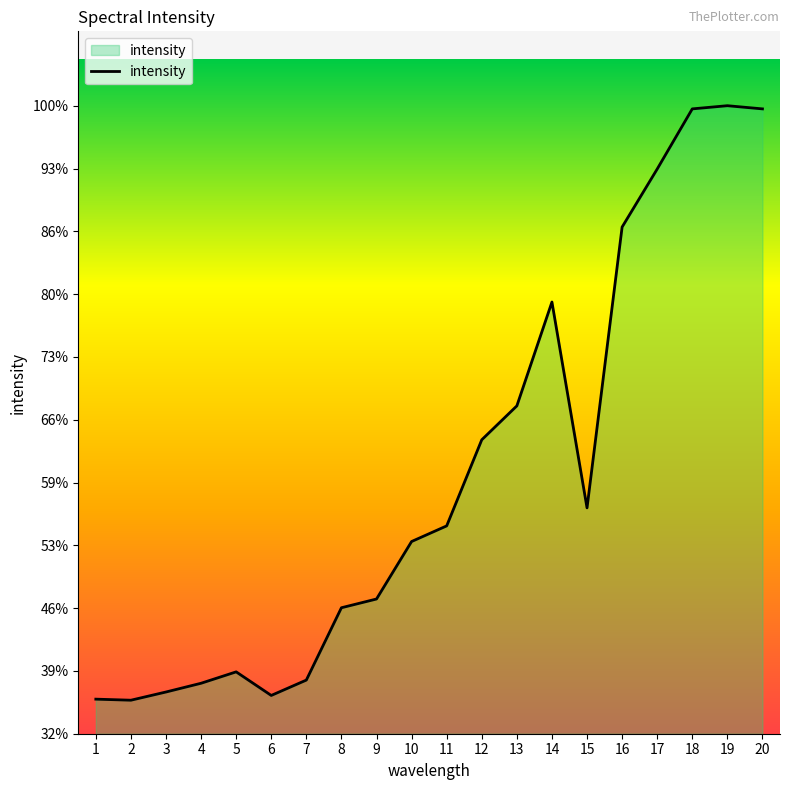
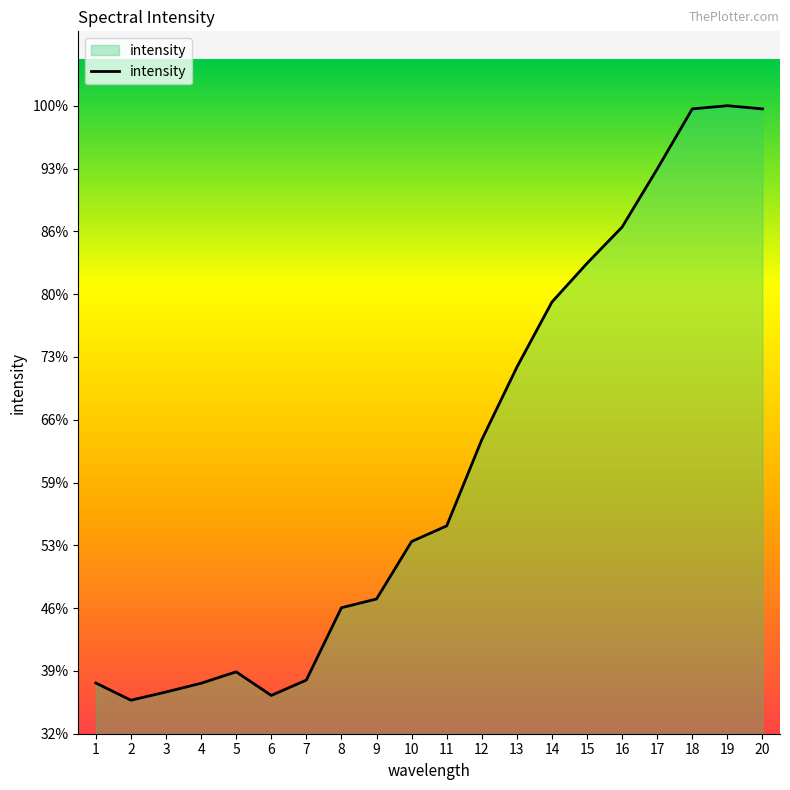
  {
-   "1": "36%",
+   "1": "38%",
    "2": "36%",
    "3": "37%",
    "4": "38%",
    "5": "39%",
    "6": "37%",
    "7": "38%",
    "8": "46%",
    "9": "47%",
    "10": "53%",
    "11": "55%",
    "12": "64%",
-   "13": "68%",
+   "13": "72%",
    "14": "79%",
-   "15": "57%",
+   "15": "83%",
    "16": "87%",
    "17": "93%",
    "18": "100%",
    "19": "100%",
    "20": "100%"
  }
